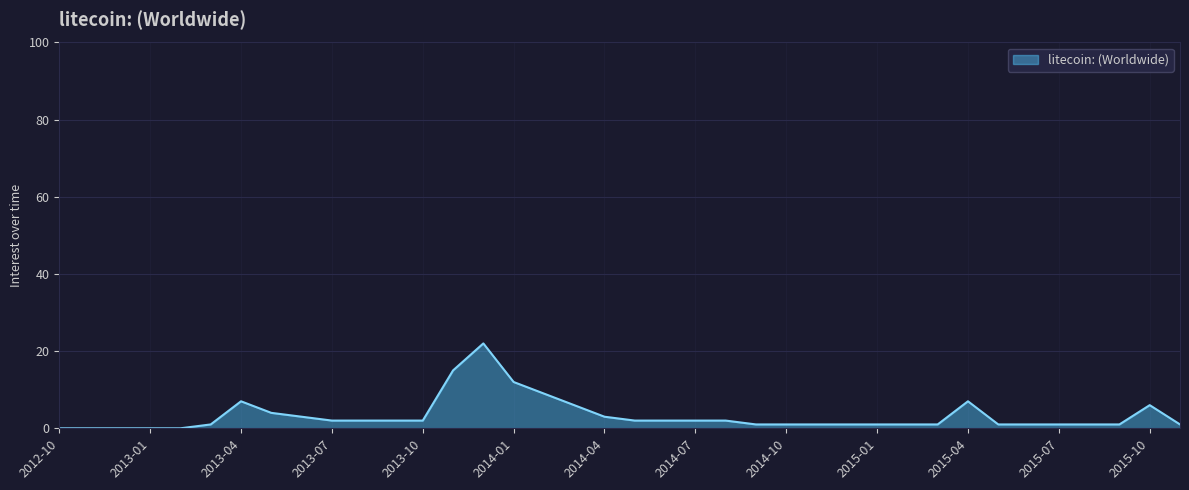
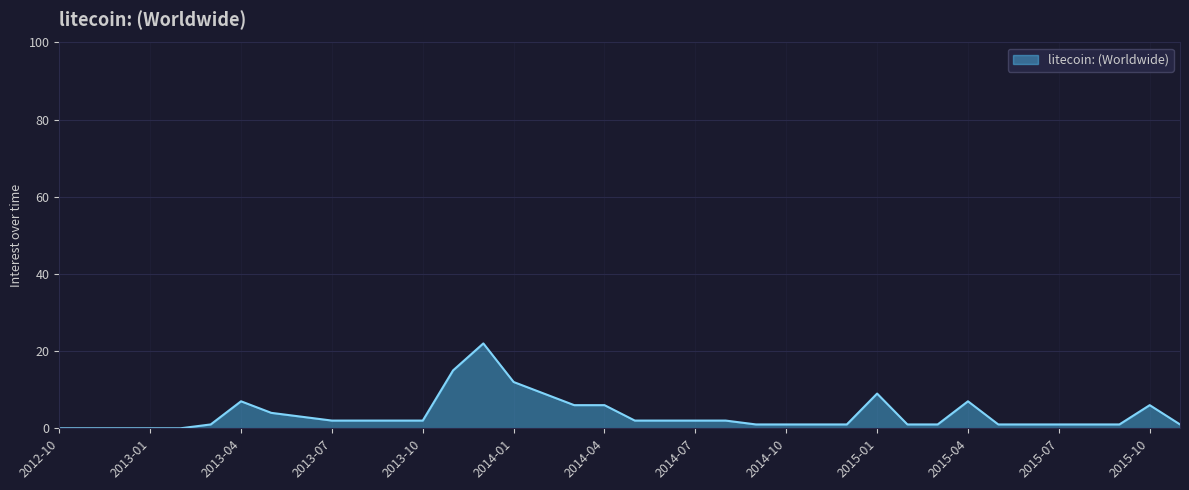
  {
    "2012-10": 0,
    "2013-01": 0,
    "2013-04": 7,
    "2013-07": 2,
    "2013-10": 2,
    "2014-01": 12,
-   "2014-04": 3,
+   "2014-04": 6,
    "2014-07": 2,
    "2014-10": 1,
-   "2015-01": 1,
+   "2015-01": 9,
    "2015-04": 7,
    "2015-07": 1,
    "2015-10": 6
  }
